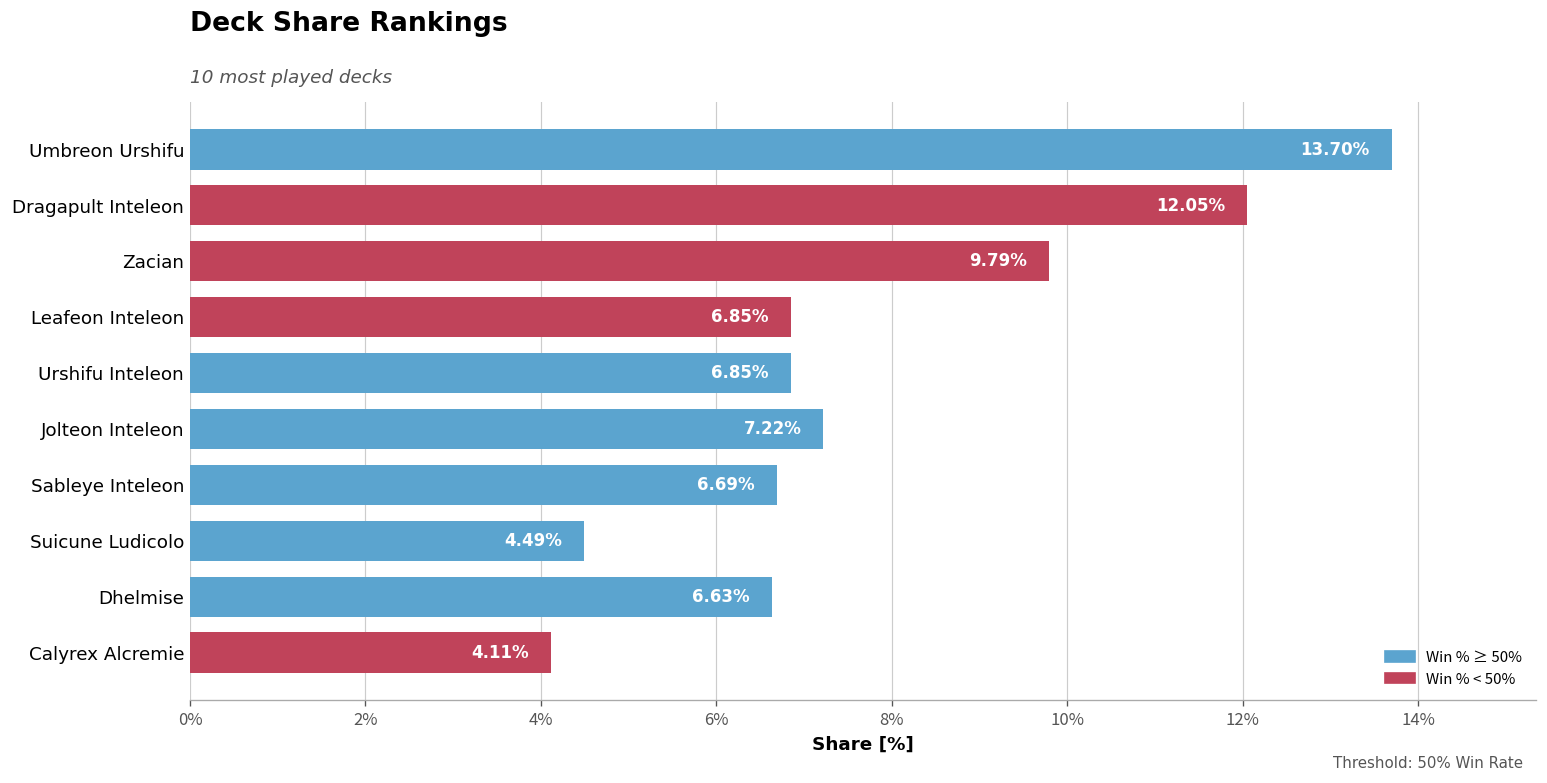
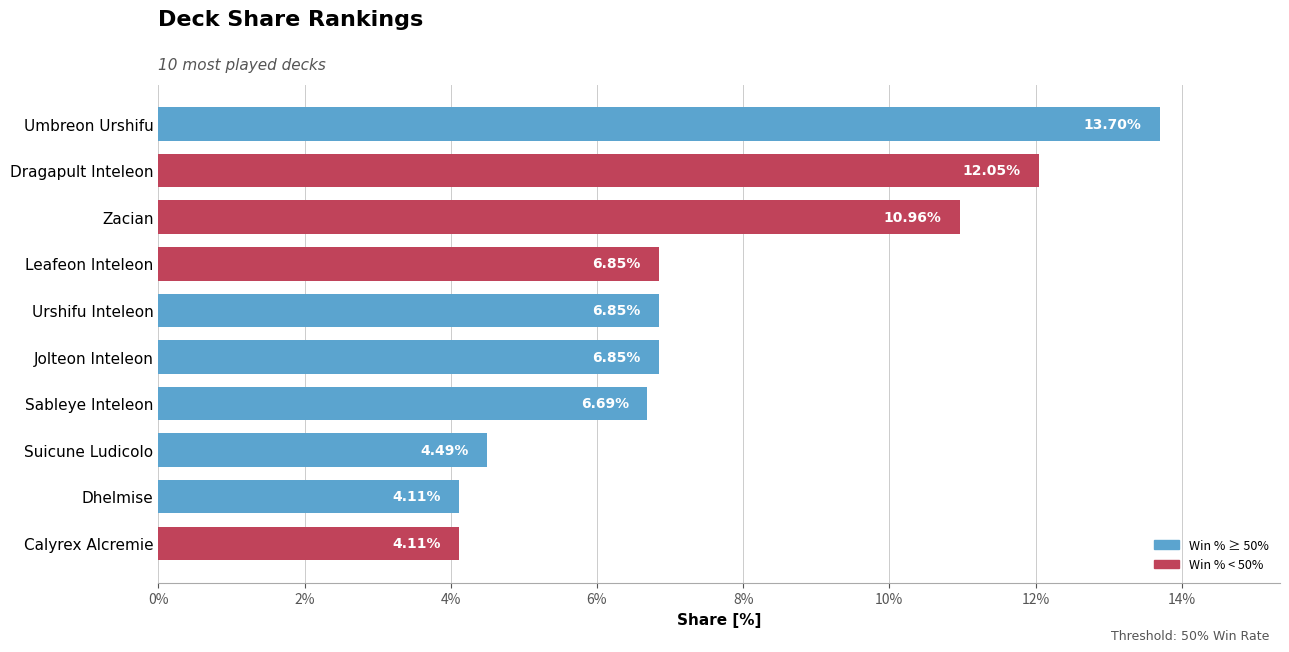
  {
    "Umbreon Urshifu": "13.70%",
    "Dragapult Inteleon": "12.05%",
-   "Zacian": "9.79%",
+   "Zacian": "10.96%",
    "Leafeon Inteleon": "6.85%",
    "Urshifu Inteleon": "6.85%",
-   "Jolteon Inteleon": "7.22%",
+   "Jolteon Inteleon": "6.85%",
    "Sableye Inteleon": "6.69%",
    "Suicune Ludicolo": "4.49%",
-   "Dhelmise": "6.63%",
+   "Dhelmise": "4.11%",
    "Calyrex Alcremie": "4.11%"
  }
